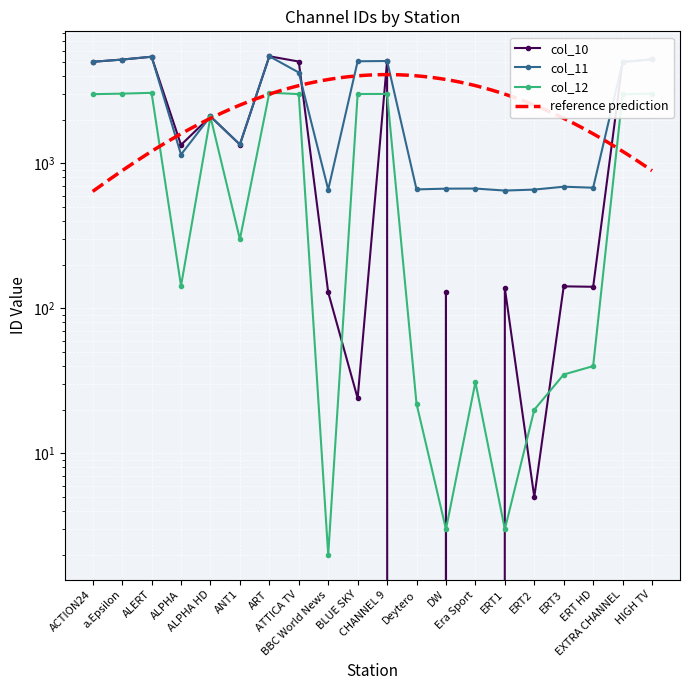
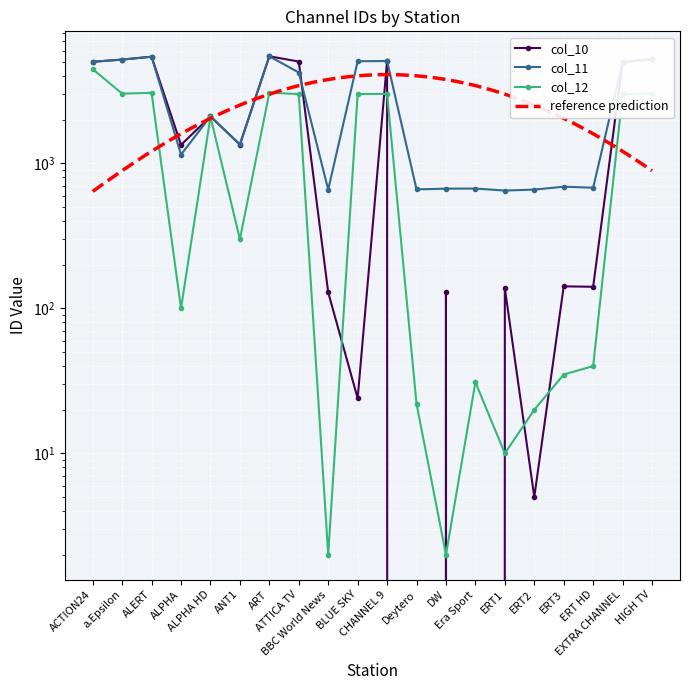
  {
    "col_10": {
      "ALPHA": 1300,
      "ATTICA TV": 5000,
      "BBC World News": 130,
      "BLUE SKY": 24,
      "DW": 130,
      "ERT1": 140,
      "ERT2": 5,
      "ERT3": 140,
      "ERT HD": 140
    },
    "col_11": {
      "ALPHA": 1200,
      "ATTICA TV": 4200,
      "BBC World News": 700,
      "BLUE SKY": 5100,
      "Deytero": 700,
      "DW": 700,
      "Era Sport": 700,
      "ERT1": 700,
      "ERT2": 700,
      "ERT3": 700,
      "ERT HD": 700
    },
    "col_12": {
-     "ACTION24": 3000,
+     "ACTION24": 4500,
      "a.Epsilon": 3000,
      "ALERT": 3100,
-     "ALPHA": 140,
+     "ALPHA": 100,
      "ANT1": 300,
      "ATTICA TV": 3000,
      "BBC World News": 2,
      "BLUE SKY": 3000,
      "CHANNEL 9": 3000,
      "Deytero": 22,
-     "DW": 3,
+     "DW": 2,
      "Era Sport": 31,
-     "ERT1": 3,
+     "ERT1": 10,
      "ERT2": 20,
      "ERT3": 35,
      "ERT HD": 40
    },
    "reference prediction": {
      "ACTION24": 600,
      "HIGH TV": 900
    }
  }
